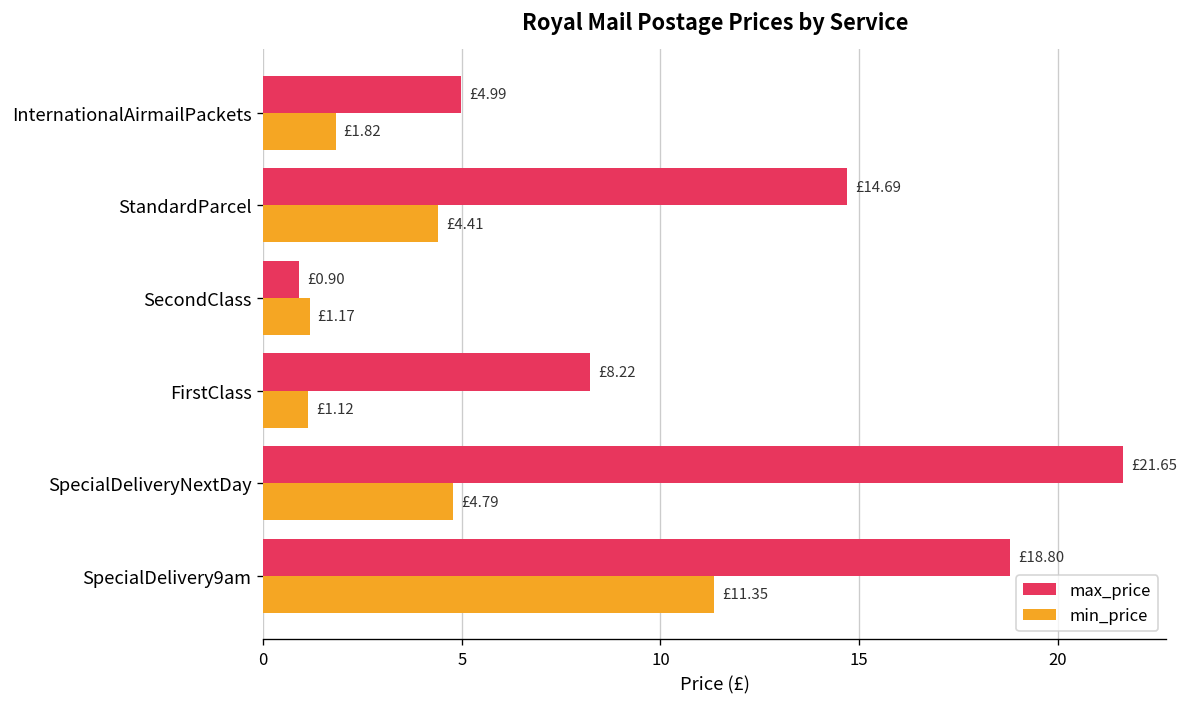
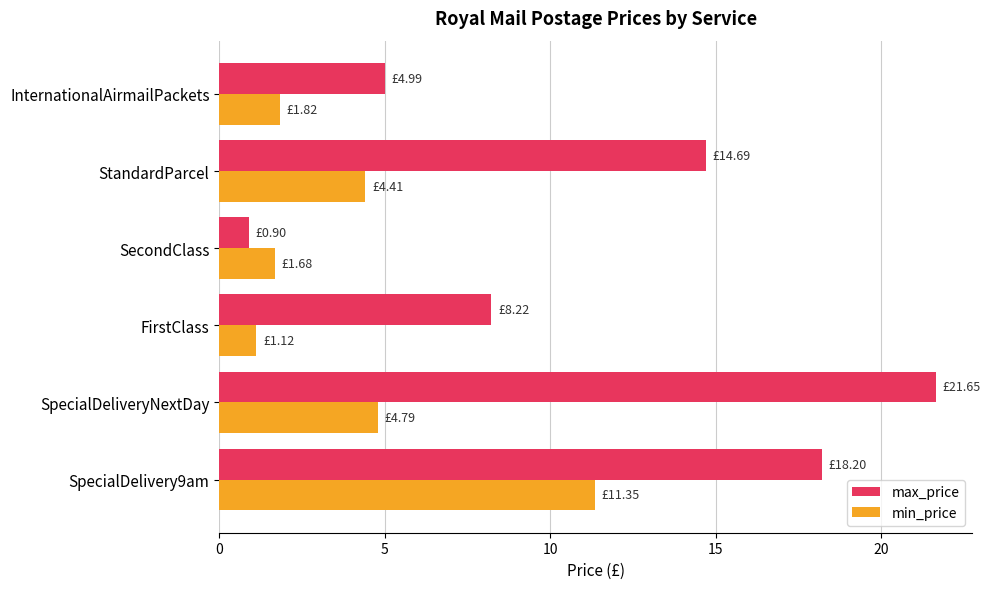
  {
    "max_price": {
      "InternationalAirmailPackets": "£4.99",
      "StandardParcel": "£14.69",
      "SecondClass": "£0.90",
      "FirstClass": "£8.22",
      "SpecialDeliveryNextDay": "£21.65",
-     "SpecialDelivery9am": "£18.80"
+     "SpecialDelivery9am": "£18.20"
    },
    "min_price": {
      "InternationalAirmailPackets": "£1.82",
      "StandardParcel": "£4.41",
-     "SecondClass": "£1.17",
+     "SecondClass": "£1.68",
      "FirstClass": "£1.12",
      "SpecialDeliveryNextDay": "£4.79",
      "SpecialDelivery9am": "£11.35"
    }
  }
